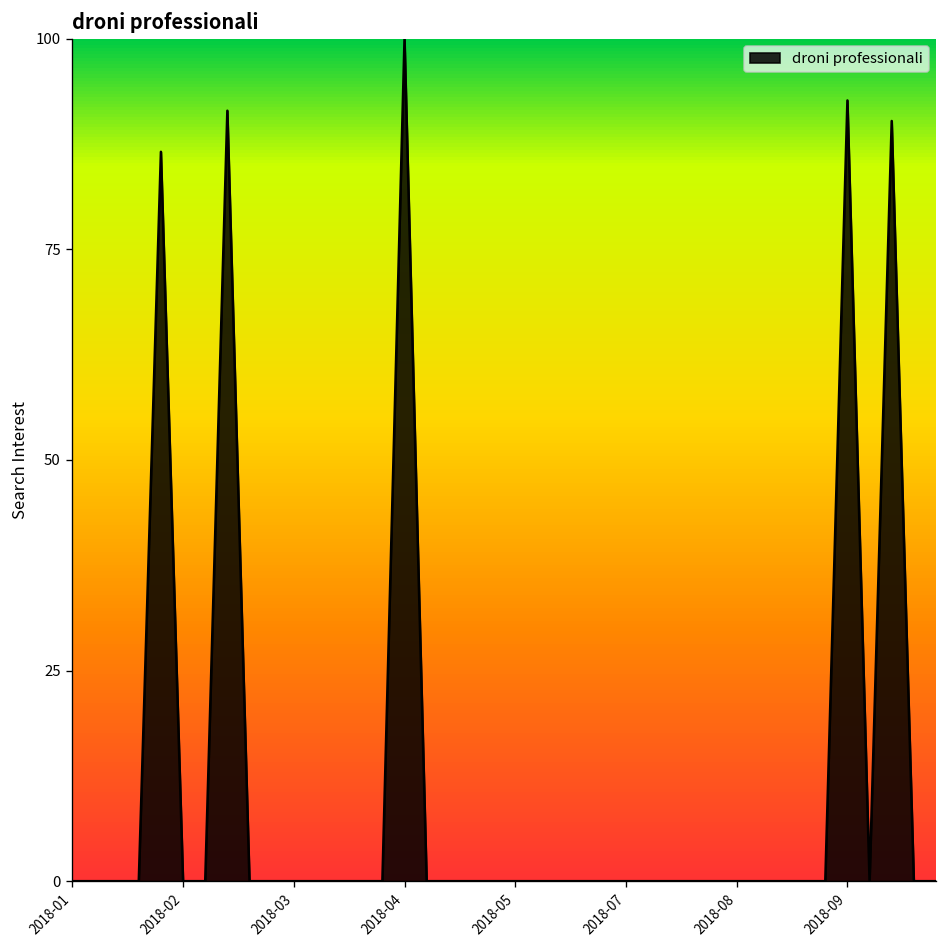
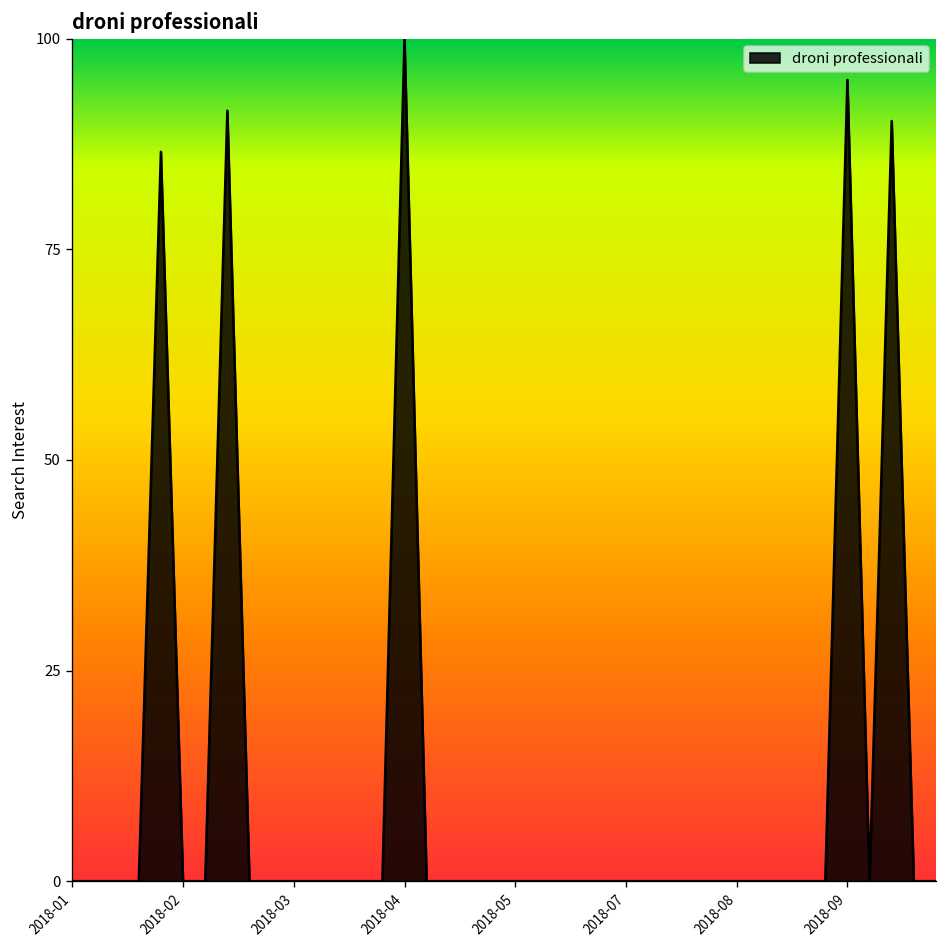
  {
    "2018-01": 0,
    "2018-02": 0,
    "2018-03": 0,
    "2018-04": 100,
    "2018-05": 0,
    "2018-07": 0,
    "2018-08": 0,
-   "2018-09": 93
+   "2018-09": 95
  }
